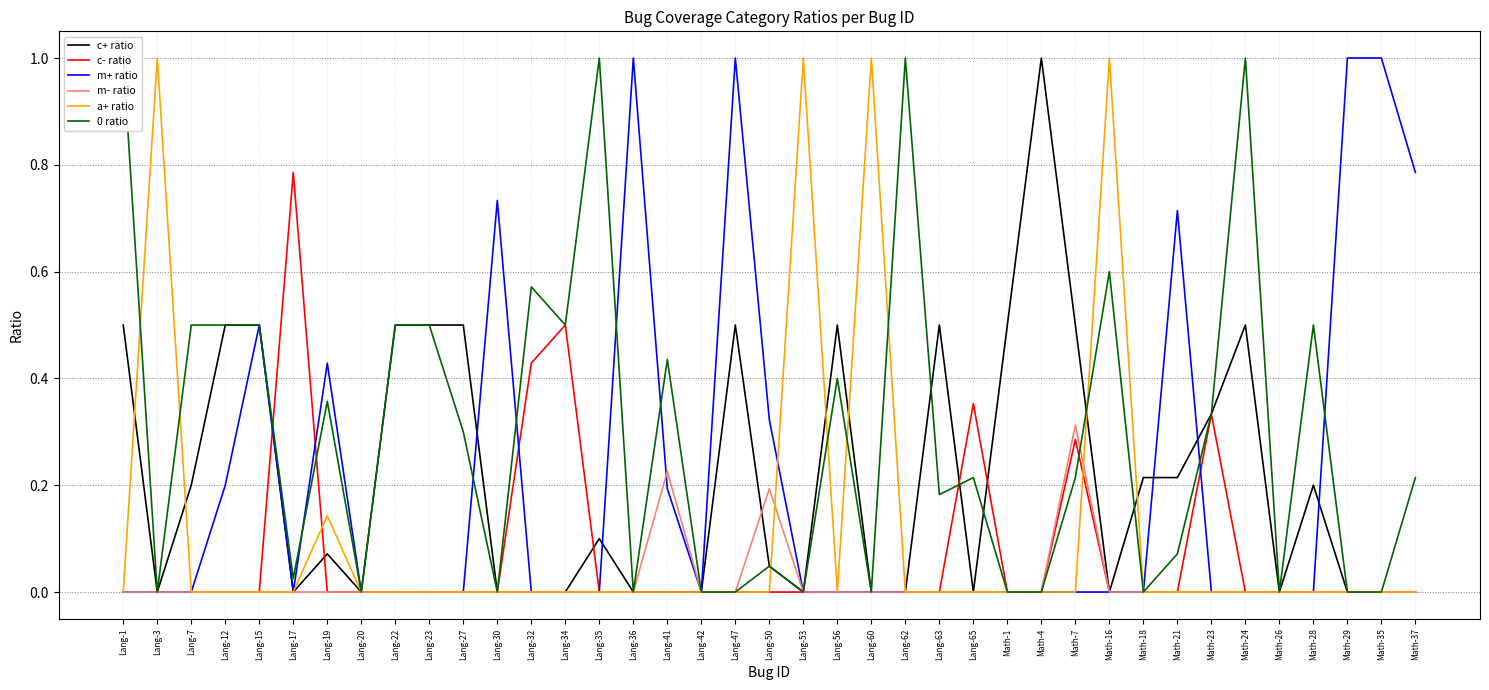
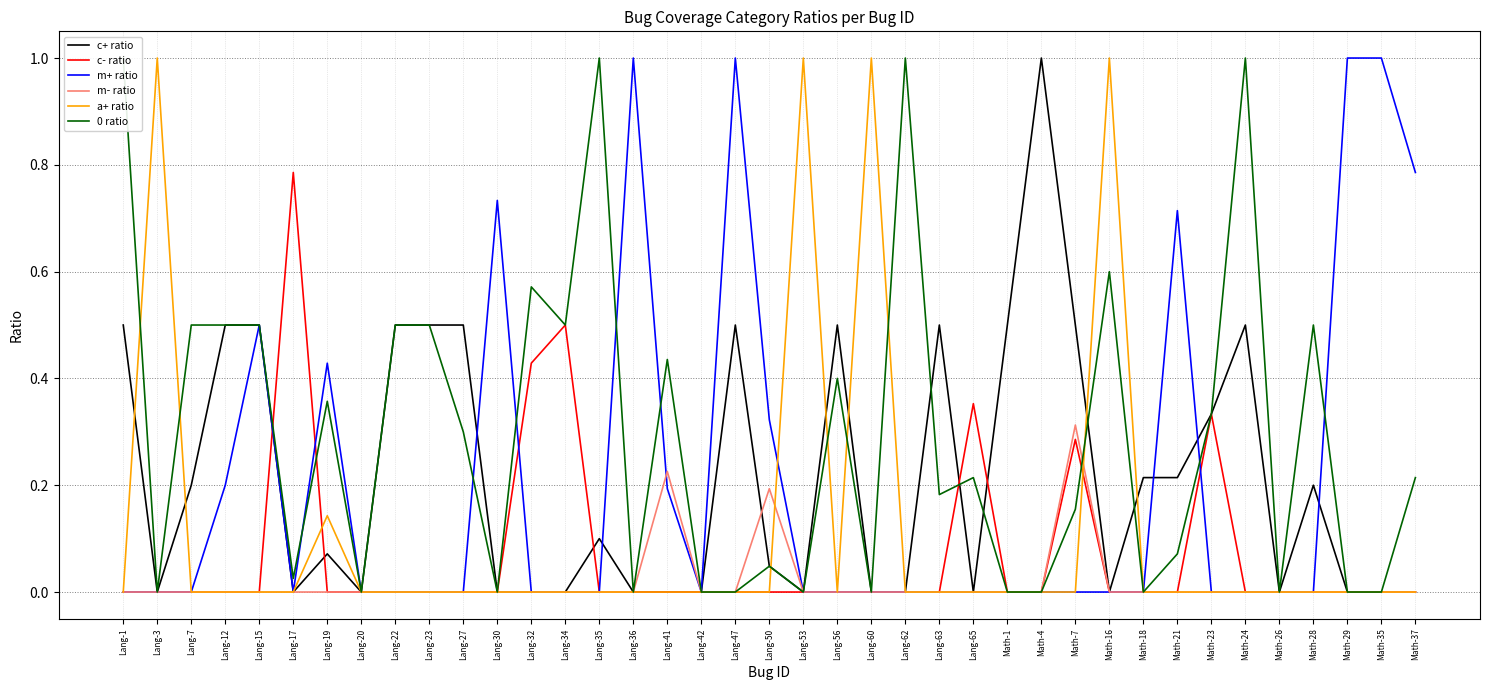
  {
    "c+ ratio": {
      "Lang-1": 0.50,
      "Lang-7": 0.20,
      "Lang-19": 0.07,
      "Lang-27": 0.50,
      "Lang-35": 0.10,
      "Lang-47": 0.50,
      "Lang-56": 0.50,
      "Lang-63": 0.50,
      "Math-1": 0.50,
      "Math-4": 1.00,
      "Math-7": 0.50,
      "Math-18": 0.21,
      "Math-21": 0.21,
      "Math-24": 0.50,
      "Math-28": 0.20
    },
    "c- ratio": {
      "Lang-17": 0.79,
      "Lang-32": 0.43,
      "Lang-65": 0.35,
      "Math-7": 0.29
    },
    "m+ ratio": {
      "Lang-12": 0.20,
      "Lang-19": 0.43,
      "Lang-30": 0.73,
      "Lang-36": 1.00,
      "Lang-41": 0.19,
      "Lang-47": 1.00,
      "Lang-50": 0.32,
      "Math-21": 0.71,
      "Math-29": 1.00,
      "Math-35": 1.00,
      "Math-37": 0.79
    },
    "m- ratio": {
      "Lang-41": 0.23,
      "Lang-50": 0.19,
      "Math-7": 0.31
    },
    "a+ ratio": {
      "Lang-3": 1.00,
      "Lang-19": 0.14,
      "Lang-53": 1.00,
      "Lang-60": 1.00,
      "Math-16": 1.00
    },
    "0 ratio": {
      "Lang-7": 0.50,
      "Lang-17": 0.03,
      "Lang-19": 0.36,
      "Lang-27": 0.30,
      "Lang-32": 0.57,
      "Lang-35": 1.00,
      "Lang-41": 0.44,
      "Lang-56": 0.40,
      "Lang-62": 1.00,
      "Lang-63": 0.18,
      "Lang-65": 0.21,
-     "Math-7": 0.21,
+     "Math-7": 0.15,
      "Math-16": 0.60,
      "Math-21": 0.07,
      "Math-24": 1.00,
      "Math-28": 0.50,
      "Math-37": 0.21
    }
  }
